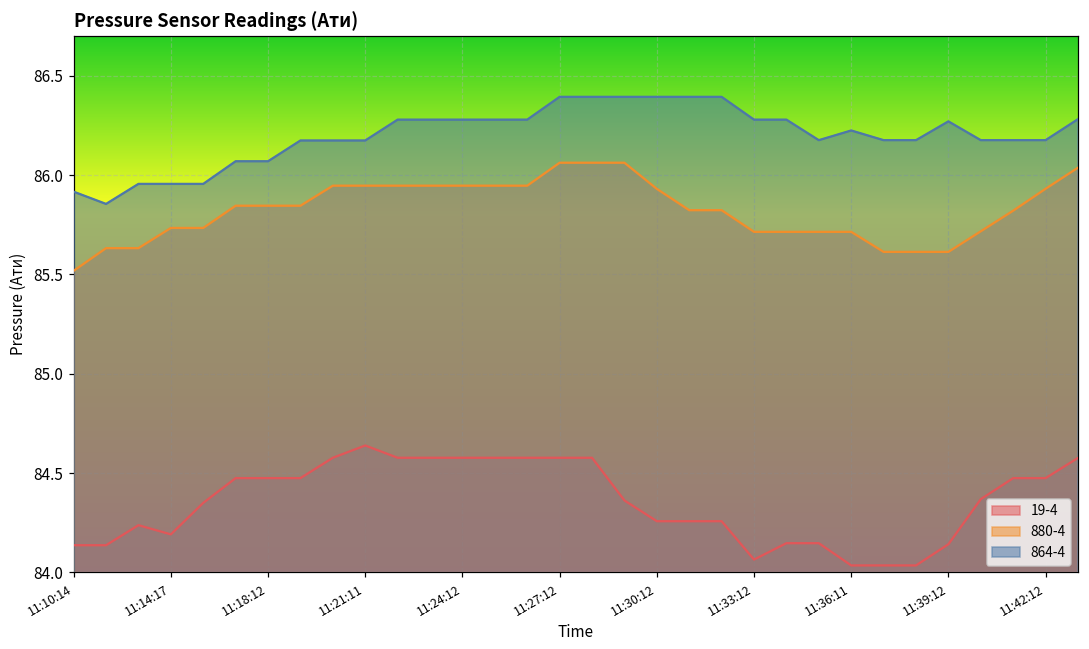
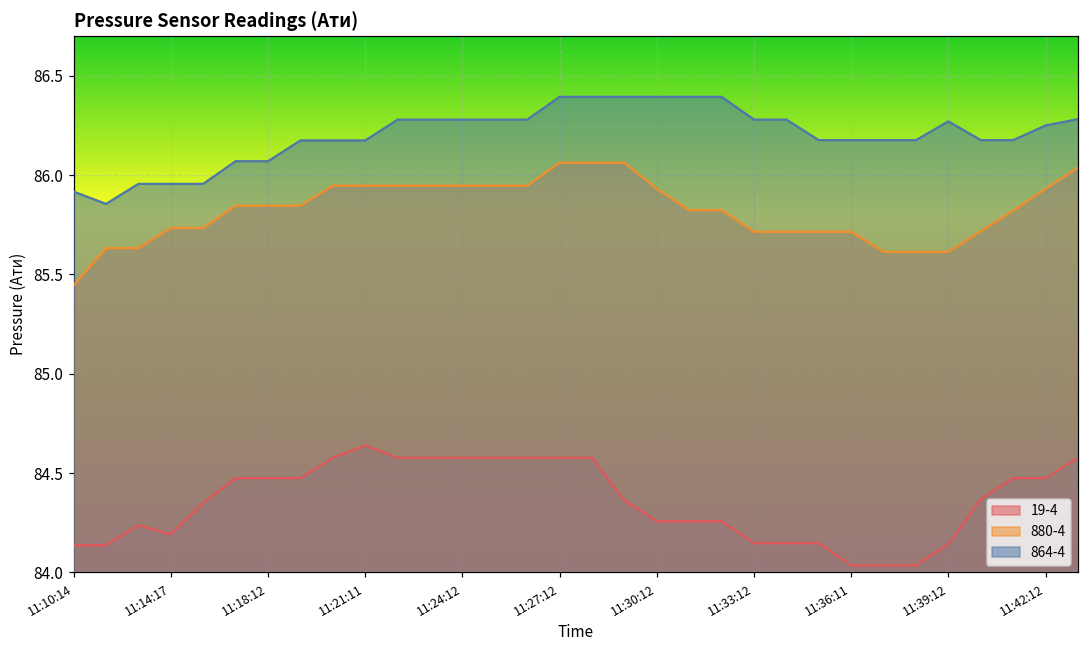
  {
    "19-4": {
      "11:10:14": 84.14,
      "11:14:17": 84.19,
      "11:18:12": 84.47,
      "11:21:11": 84.64,
      "11:24:12": 84.58,
      "11:27:12": 84.58,
      "11:30:12": 84.26,
-     "11:33:12": 84.06,
+     "11:33:12": 84.15,
      "11:36:11": 84.04,
      "11:39:12": 84.14,
      "11:42:12": 84.47
    },
    "880-4": {
-     "11:10:14": 85.52,
+     "11:10:14": 85.45,
      "11:14:17": 85.73,
      "11:18:12": 85.85,
      "11:21:11": 85.95,
      "11:24:12": 85.95,
      "11:27:12": 86.06,
      "11:30:12": 85.93,
      "11:33:12": 85.71,
      "11:36:11": 85.71,
      "11:39:12": 85.61,
      "11:42:12": 85.93
    },
    "864-4": {
      "11:10:14": 85.92,
      "11:14:17": 85.96,
      "11:18:12": 86.07,
      "11:21:11": 86.17,
      "11:24:12": 86.28,
      "11:27:12": 86.39,
      "11:30:12": 86.39,
      "11:33:12": 86.28,
-     "11:36:11": 86.22,
+     "11:36:11": 86.18,
      "11:39:12": 86.27,
-     "11:42:12": 86.18
+     "11:42:12": 86.25
    }
  }
